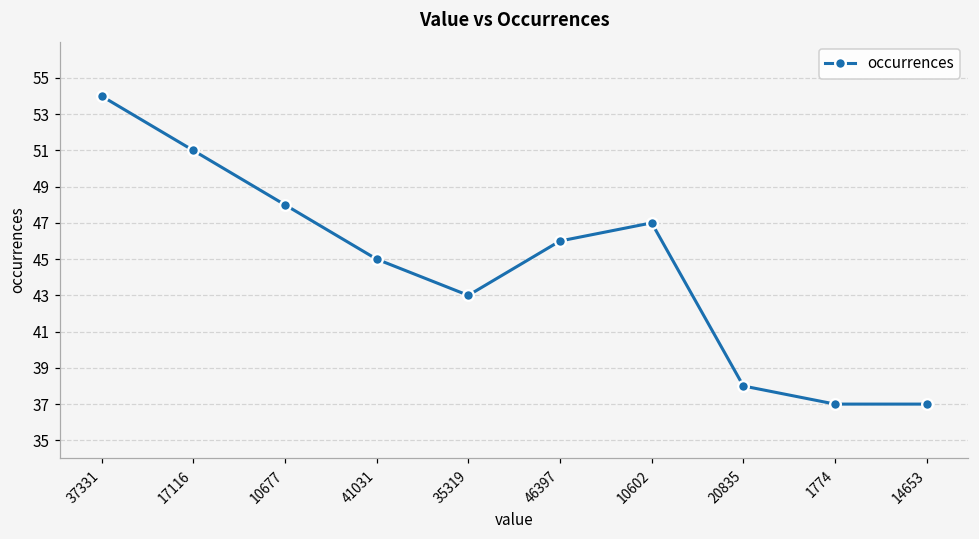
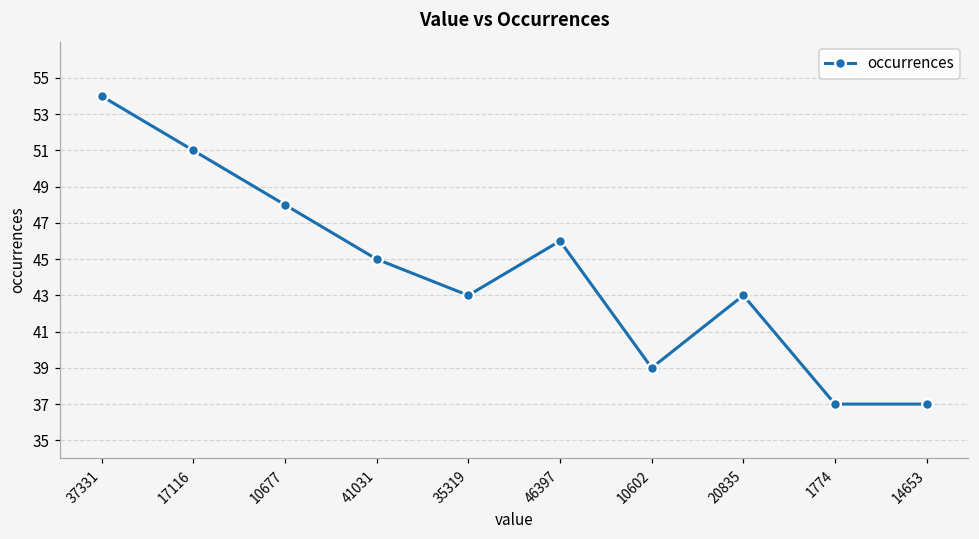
  {
    "37331": 54,
    "17116": 51,
    "10677": 48,
    "41031": 45,
    "35319": 43,
    "46397": 46,
-   "10602": 47,
-   "20835": 38,
+   "10602": 39,
+   "20835": 43,
    "1774": 37,
    "14653": 37
  }
